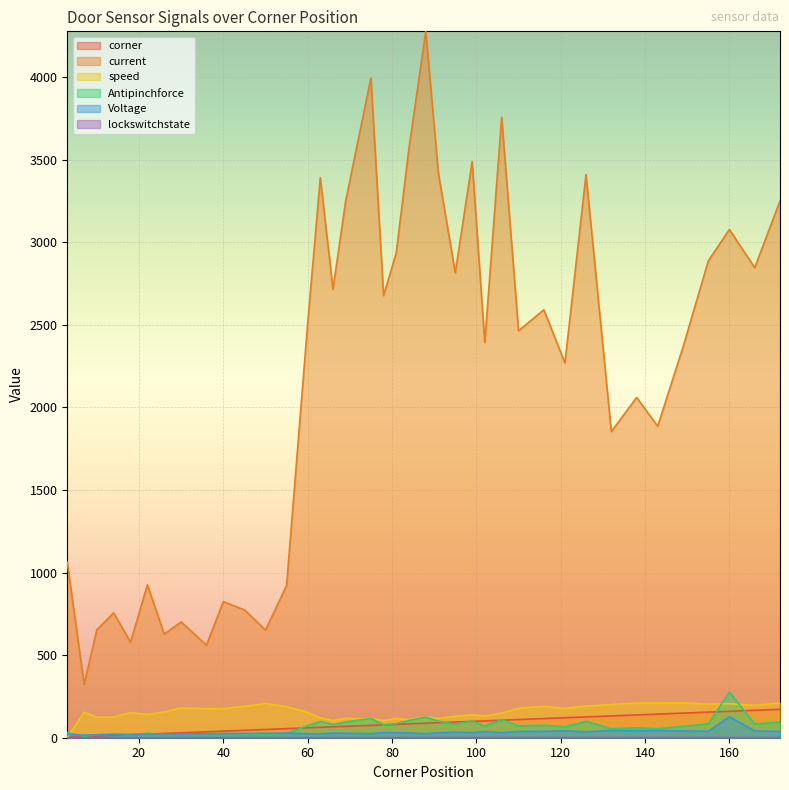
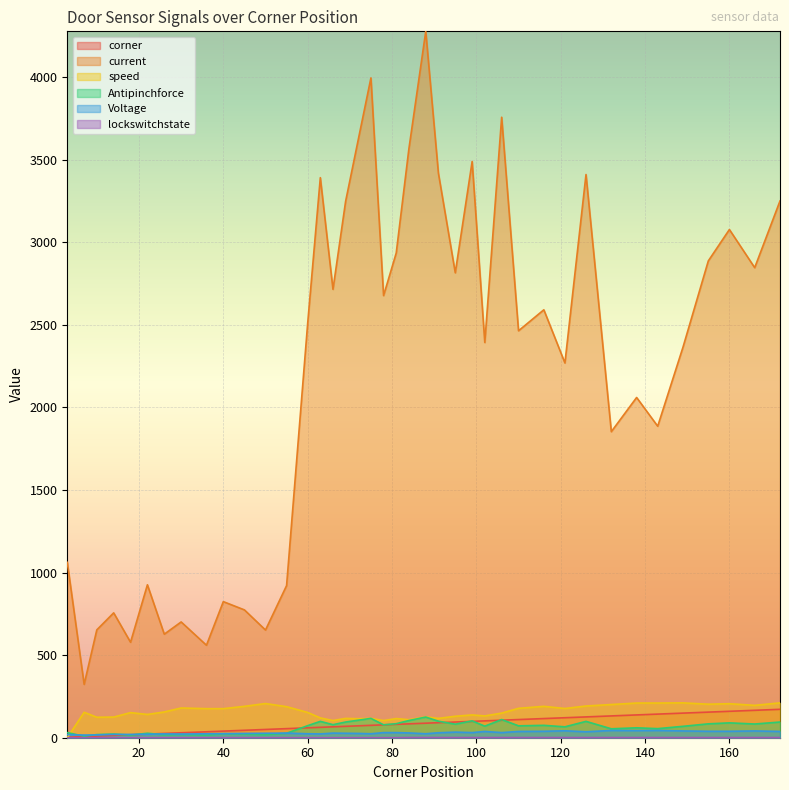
  {
    "Antipinchforce": {
-     "160": 280
+     "160": 90
    },
    "Voltage": {
      "60": 20,
-     "160": 130
+     "160": 40
    },
    "lockswitchstate": {
      "40": 0,
      "60": 0,
      "160": 0
    }
  }
